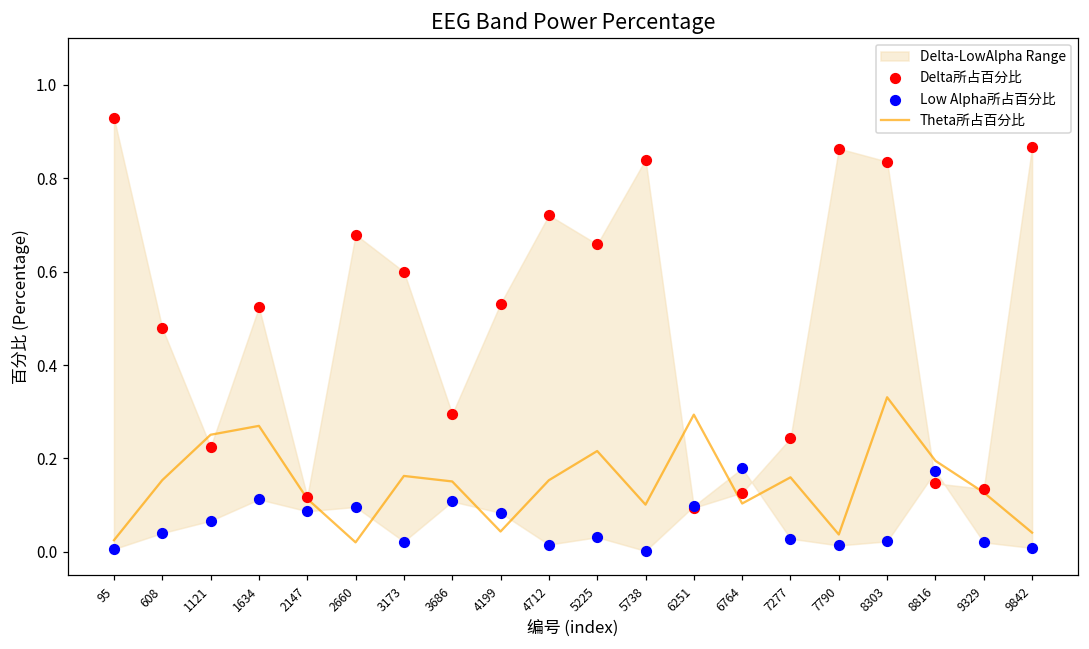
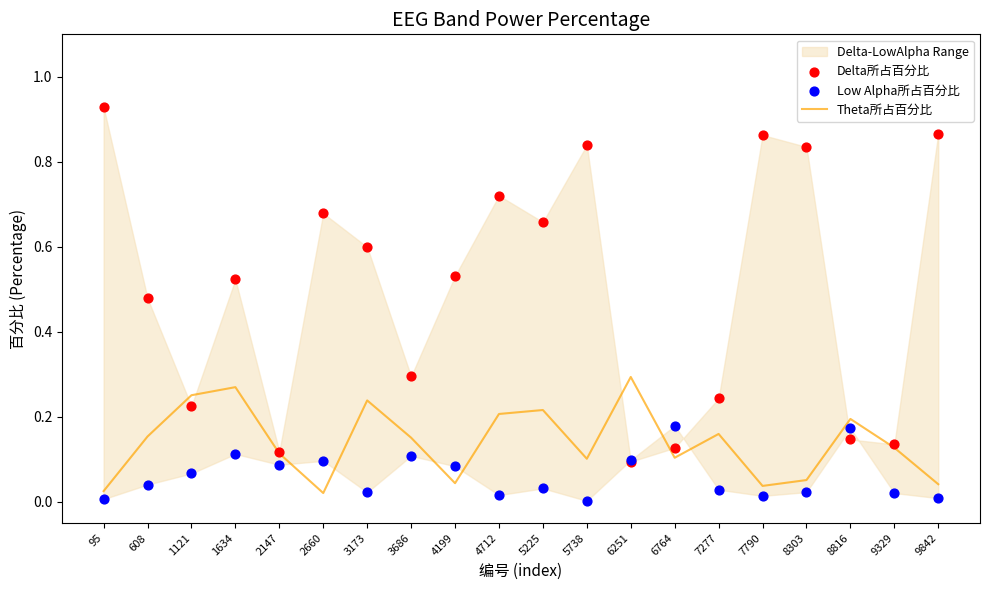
  {
    "Theta所占百分比": {
      "95": 0.03,
      "608": 0.15,
      "1121": 0.25,
      "1634": 0.27,
      "2660": 0.02,
-     "3173": 0.16,
+     "3173": 0.24,
      "3686": 0.15,
      "4199": 0.04,
-     "4712": 0.15,
+     "4712": 0.21,
      "5225": 0.22,
      "5738": 0.10,
      "6251": 0.29,
      "6764": 0.10,
      "7277": 0.16,
      "7790": 0.04,
-     "8303": 0.33,
+     "8303": 0.05,
      "8816": 0.20,
      "9329": 0.13,
      "9842": 0.04
    }
  }
